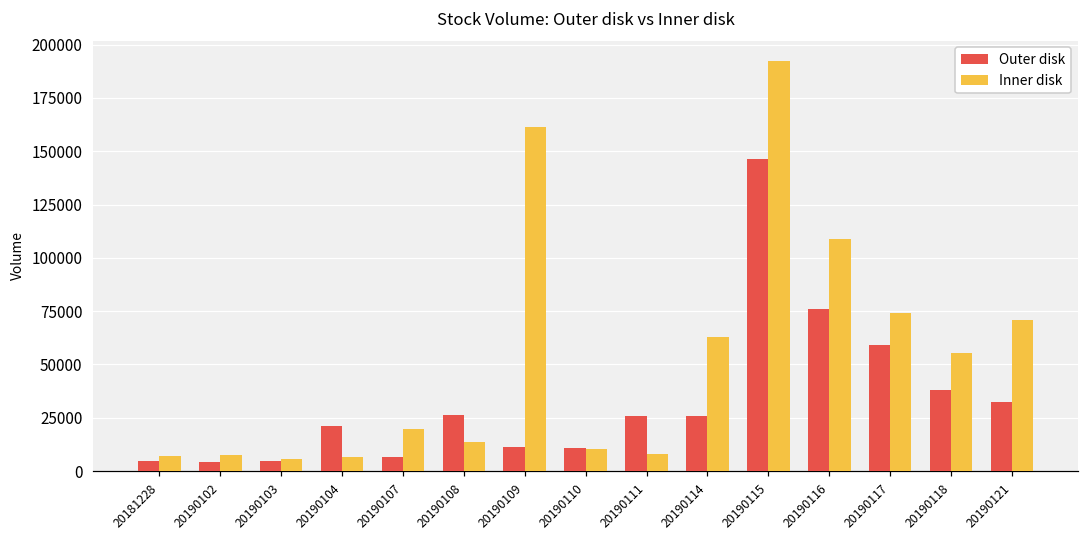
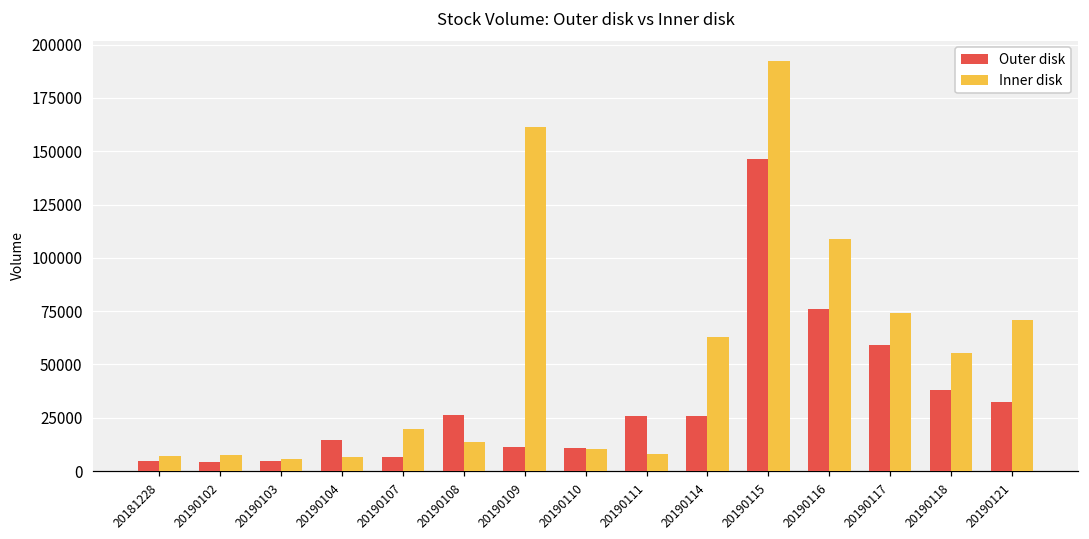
  {
    "Outer disk": {
      "20181228": 5000,
      "20190102": 4000,
      "20190103": 5000,
-     "20190104": 21000,
+     "20190104": 15000,
      "20190107": 7000,
      "20190108": 26000,
      "20190109": 11000,
      "20190110": 11000,
      "20190111": 26000,
      "20190114": 26000,
      "20190115": 146000,
      "20190116": 76000,
      "20190117": 59000,
      "20190118": 38000,
      "20190121": 32000
    },
    "Inner disk": {
      "20181228": 7000,
      "20190102": 8000,
      "20190103": 6000,
      "20190104": 7000,
      "20190107": 20000,
      "20190108": 14000,
      "20190109": 161000,
      "20190110": 11000,
      "20190111": 8000,
      "20190114": 63000,
      "20190115": 192000,
      "20190116": 109000,
      "20190117": 74000,
      "20190118": 55000,
      "20190121": 71000
    }
  }
